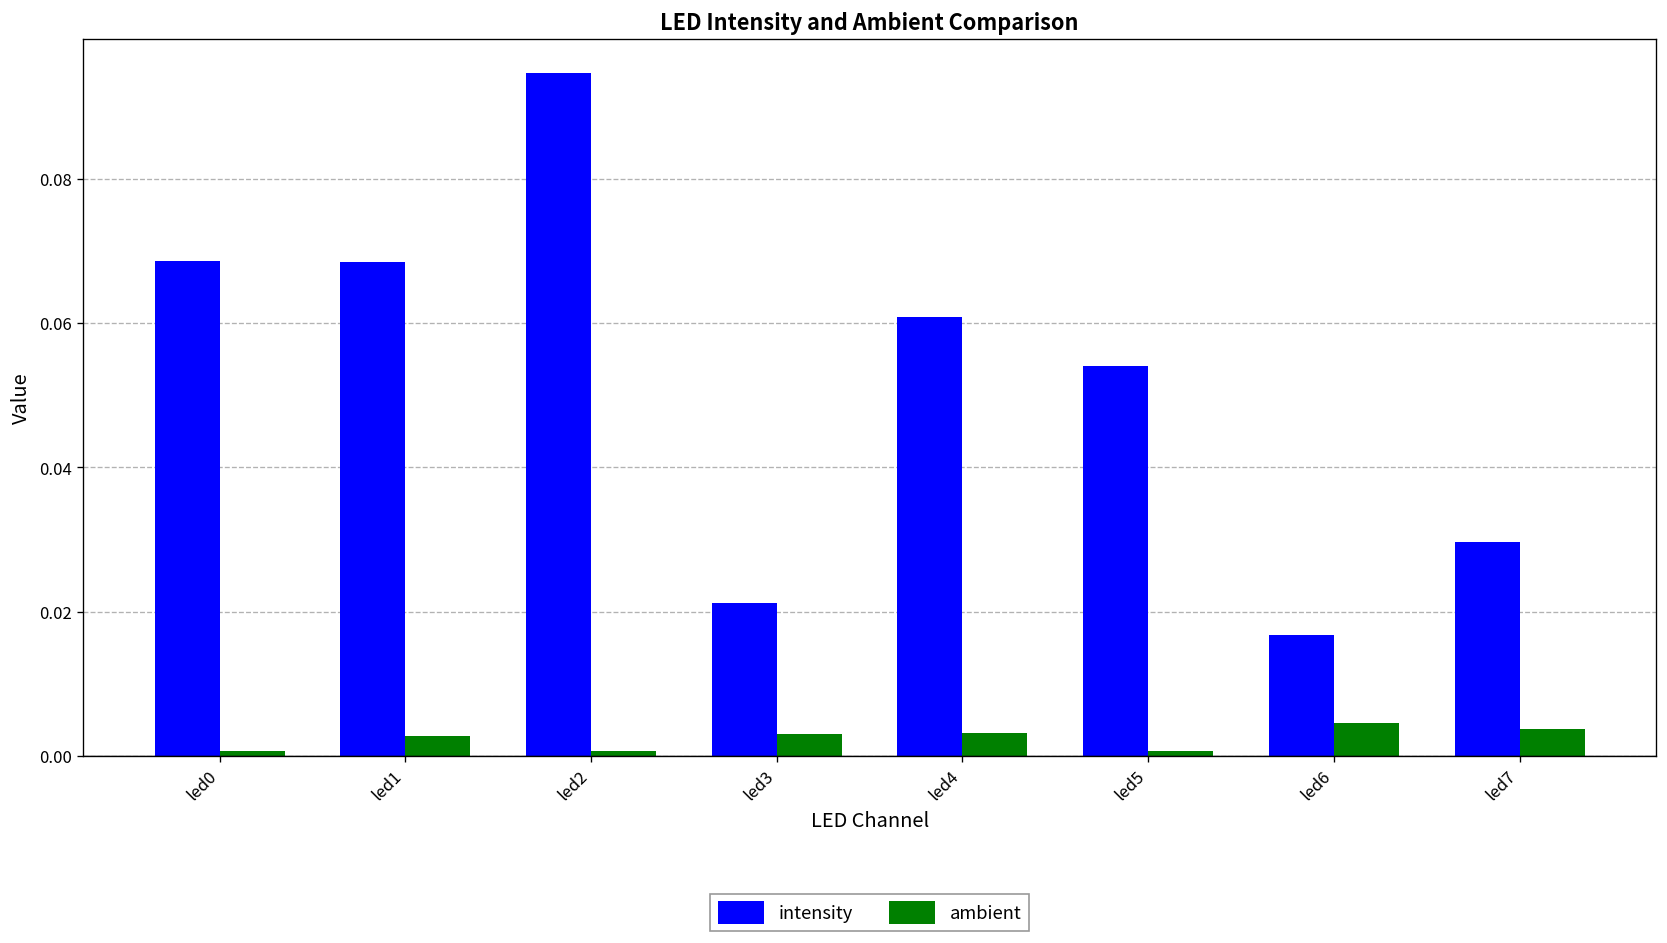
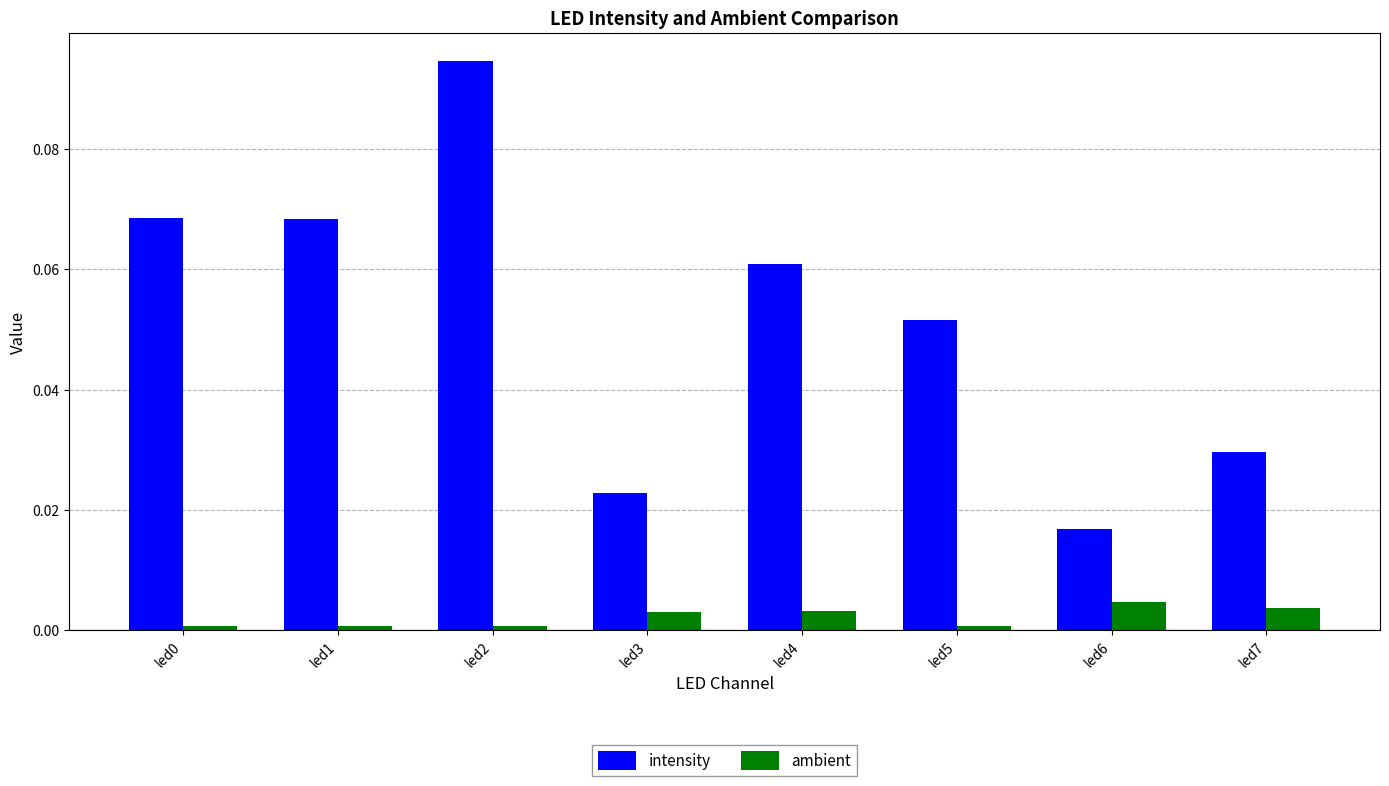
  {
    "intensity": {
      "led0": 0.069,
      "led1": 0.068,
      "led2": 0.095,
-     "led3": 0.021,
+     "led3": 0.023,
      "led4": 0.061,
-     "led5": 0.054,
+     "led5": 0.052,
      "led6": 0.017,
      "led7": 0.030
    },
    "ambient": {
      "led0": 0.001,
-     "led1": 0.003,
+     "led1": 0.001,
      "led2": 0.001,
      "led3": 0.003,
      "led4": 0.003,
      "led5": 0.001,
      "led6": 0.005,
      "led7": 0.004
    }
  }
